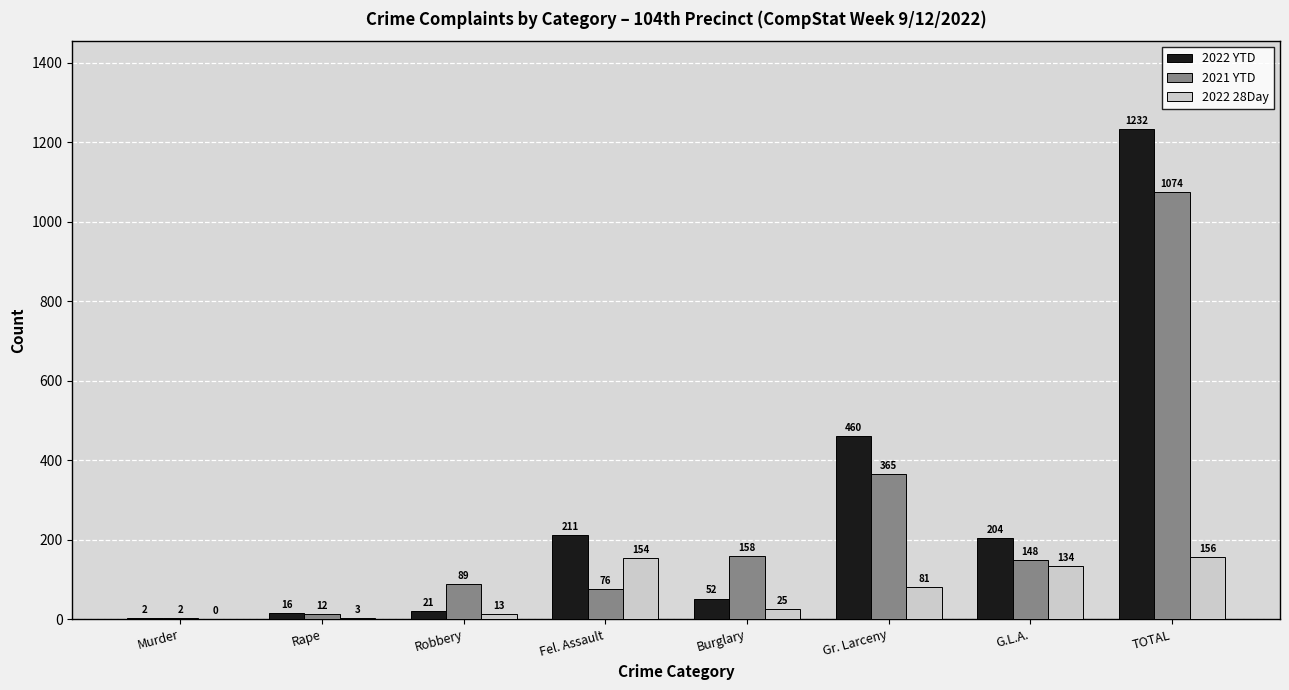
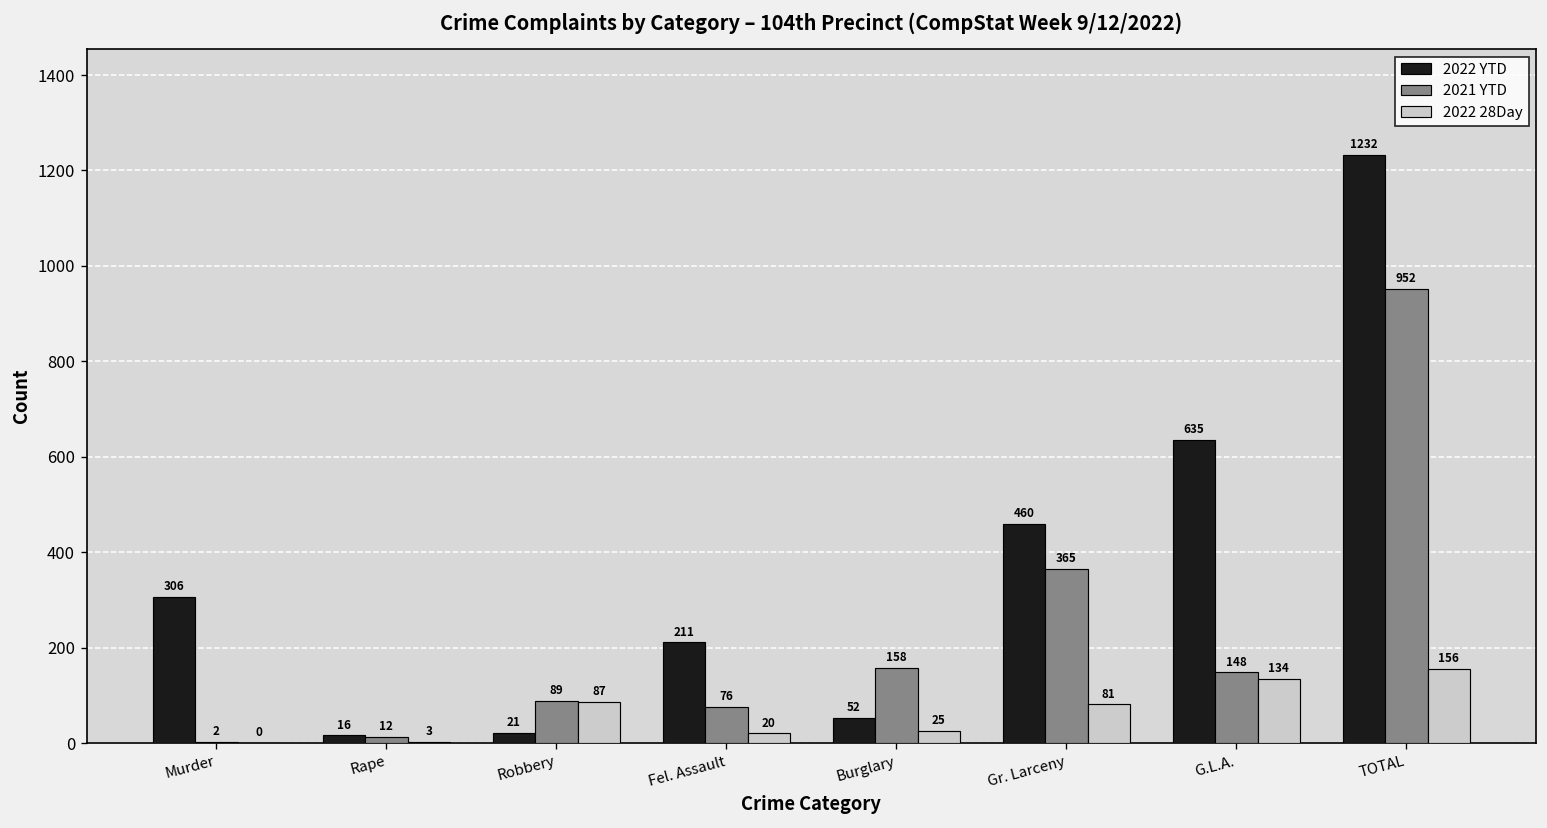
  {
    "2022 YTD": {
-     "Murder": 2,
+     "Murder": 306,
      "Rape": 16,
      "Robbery": 21,
      "Fel. Assault": 211,
      "Burglary": 52,
      "Gr. Larceny": 460,
-     "G.L.A.": 204,
+     "G.L.A.": 635,
      "TOTAL": 1232
    },
    "2021 YTD": {
      "Murder": 2,
      "Rape": 12,
      "Robbery": 89,
      "Fel. Assault": 76,
      "Burglary": 158,
      "Gr. Larceny": 365,
      "G.L.A.": 148,
-     "TOTAL": 1074
+     "TOTAL": 952
    },
    "2022 28Day": {
      "Murder": 0,
      "Rape": 3,
-     "Robbery": 13,
-     "Fel. Assault": 154,
+     "Robbery": 87,
+     "Fel. Assault": 20,
      "Burglary": 25,
      "Gr. Larceny": 81,
      "G.L.A.": 134,
      "TOTAL": 156
    }
  }
